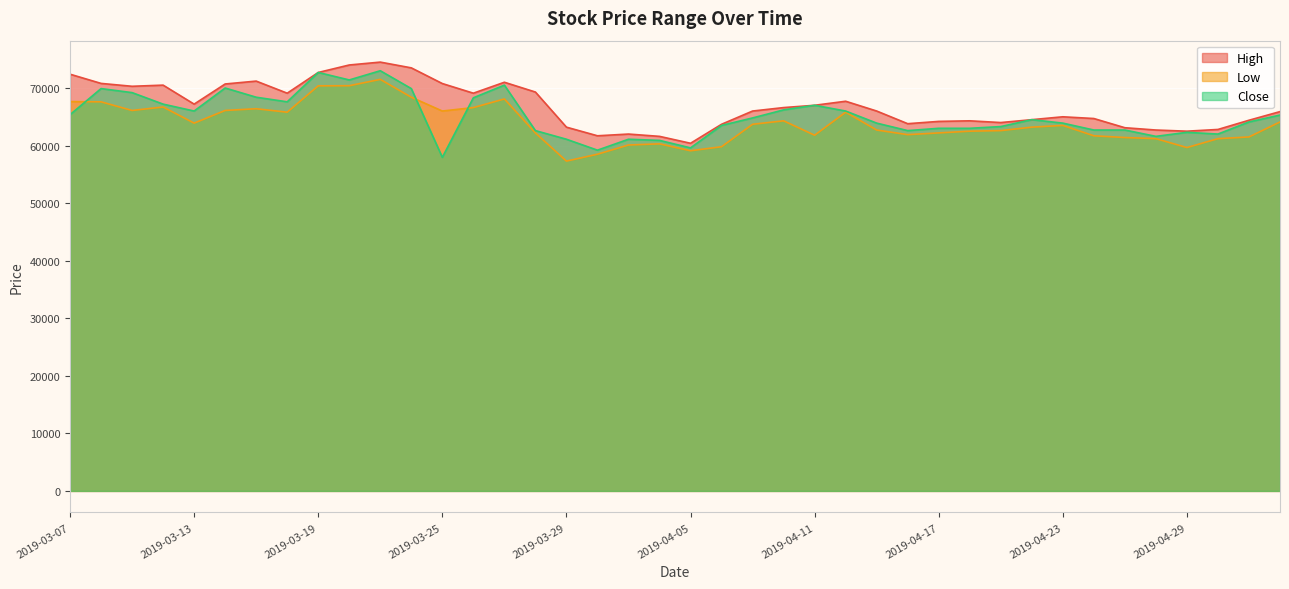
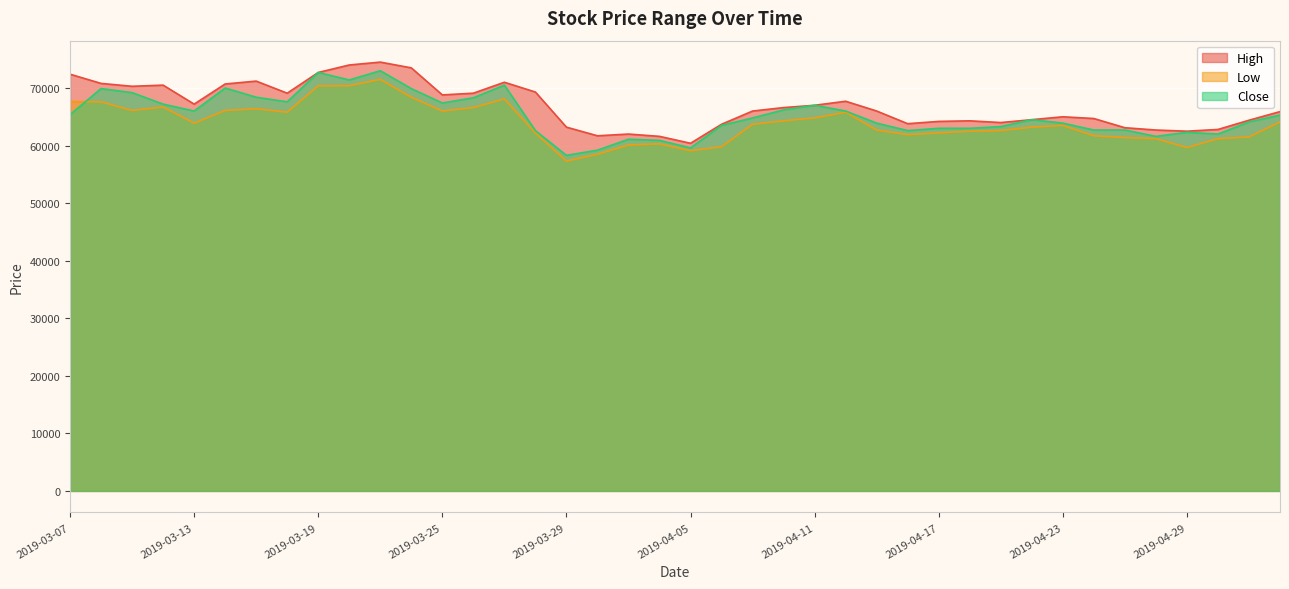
  {
    "High": {
      "2019-03-07": 72000,
      "2019-03-13": 67000,
-     "2019-03-25": 71000,
+     "2019-03-25": 69000,
      "2019-03-29": 63000,
      "2019-04-05": 60000,
      "2019-04-17": 64000,
      "2019-04-23": 65000
    },
    "Low": {
      "2019-03-07": 68000,
      "2019-03-13": 64000,
      "2019-03-19": 70000,
      "2019-03-25": 66000,
      "2019-03-29": 57000,
      "2019-04-05": 59000,
-     "2019-04-11": 62000,
+     "2019-04-11": 65000,
      "2019-04-17": 62000,
      "2019-04-29": 60000
    },
    "Close": {
      "2019-03-07": 65000,
      "2019-03-13": 66000,
-     "2019-03-25": 58000,
-     "2019-03-29": 61000,
+     "2019-03-25": 67000,
+     "2019-03-29": 58000,
      "2019-04-05": 60000,
      "2019-04-17": 63000
    }
  }
